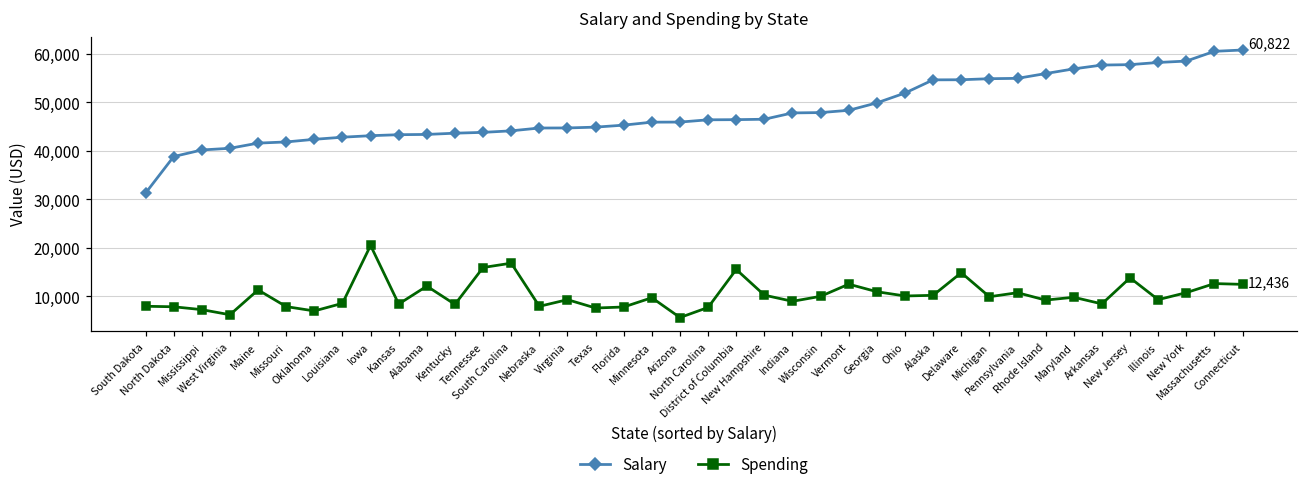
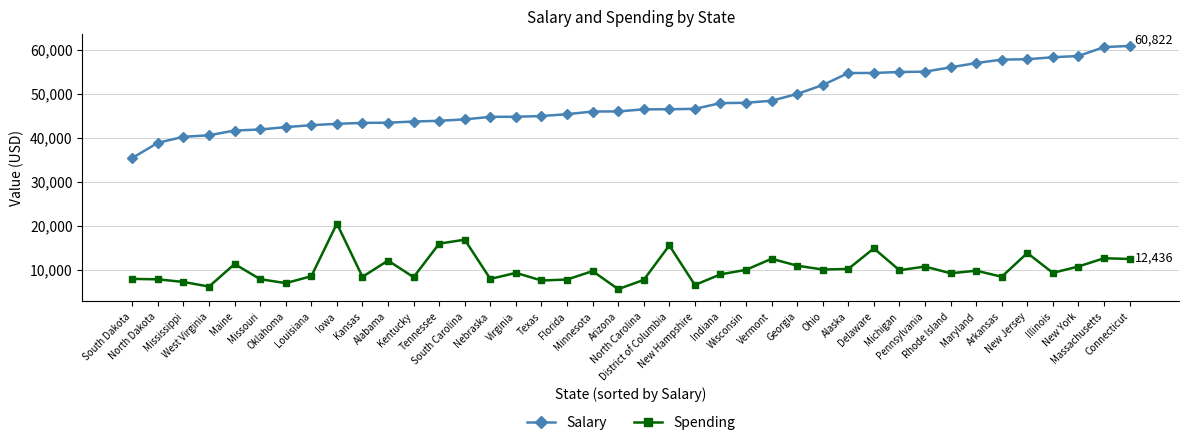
  {
    "Salary": {
-     "South Dakota": "31,000",
+     "South Dakota": "35,000",
      "North Dakota": "39,000",
      "Mississippi": "40,000",
      "West Virginia": "41,000",
      "Maine": "42,000",
      "Missouri": "42,000",
      "Oklahoma": "42,000",
      "Louisiana": "43,000",
      "Iowa": "43,000",
      "Kansas": "43,000",
      "Alabama": "43,000",
      "Kentucky": "44,000",
      "Tennessee": "44,000",
      "South Carolina": "44,000",
      "Nebraska": "45,000",
      "Virginia": "45,000",
      "Texas": "45,000",
      "Florida": "45,000",
      "Minnesota": "46,000",
      "Arizona": "46,000",
      "North Carolina": "46,000",
      "District of Columbia": "46,000",
      "New Hampshire": "47,000",
      "Indiana": "48,000",
      "Wisconsin": "48,000",
      "Vermont": "48,000",
      "Georgia": "50,000",
      "Ohio": "52,000",
      "Alaska": "55,000",
      "Delaware": "55,000",
      "Michigan": "55,000",
      "Pennsylvania": "55,000",
      "Rhode Island": "56,000",
      "Maryland": "57,000",
      "Arkansas": "58,000",
      "New Jersey": "58,000",
      "Illinois": "58,000",
      "New York": "59,000",
      "Massachusetts": "61,000"
    },
    "Spending": {
      "South Dakota": "8,000",
      "North Dakota": "8,000",
      "Mississippi": "7,000",
      "West Virginia": "6,000",
      "Maine": "11,000",
      "Missouri": "8,000",
      "Oklahoma": "7,000",
      "Louisiana": "9,000",
      "Iowa": "20,000",
      "Kansas": "8,000",
      "Alabama": "12,000",
      "Kentucky": "8,000",
      "Tennessee": "16,000",
      "South Carolina": "17,000",
      "Nebraska": "8,000",
      "Virginia": "9,000",
      "Texas": "8,000",
      "Florida": "8,000",
      "Minnesota": "10,000",
      "Arizona": "6,000",
      "North Carolina": "8,000",
      "District of Columbia": "16,000",
-     "New Hampshire": "10,000",
+     "New Hampshire": "7,000",
      "Indiana": "9,000",
      "Wisconsin": "10,000",
      "Vermont": "12,000",
      "Georgia": "11,000",
      "Ohio": "10,000",
      "Alaska": "10,000",
      "Delaware": "15,000",
      "Michigan": "10,000",
      "Pennsylvania": "11,000",
      "Rhode Island": "9,000",
      "Maryland": "10,000",
      "Arkansas": "8,000",
      "New Jersey": "14,000",
      "Illinois": "9,000",
      "New York": "11,000",
      "Massachusetts": "13,000"
    }
  }
